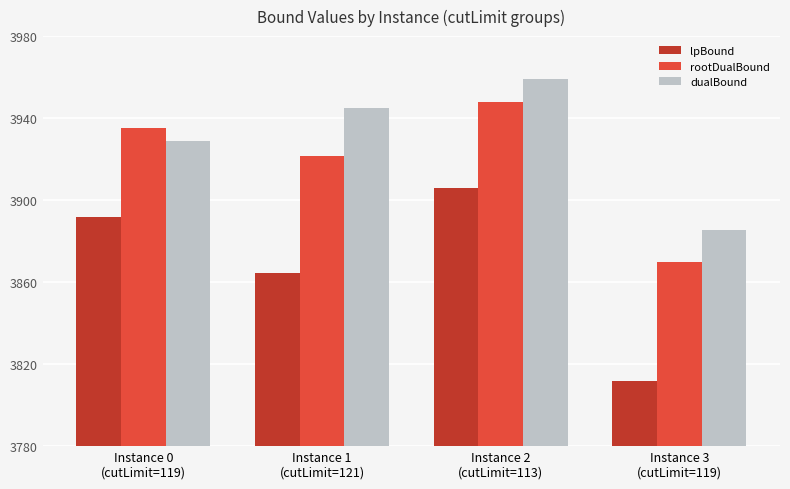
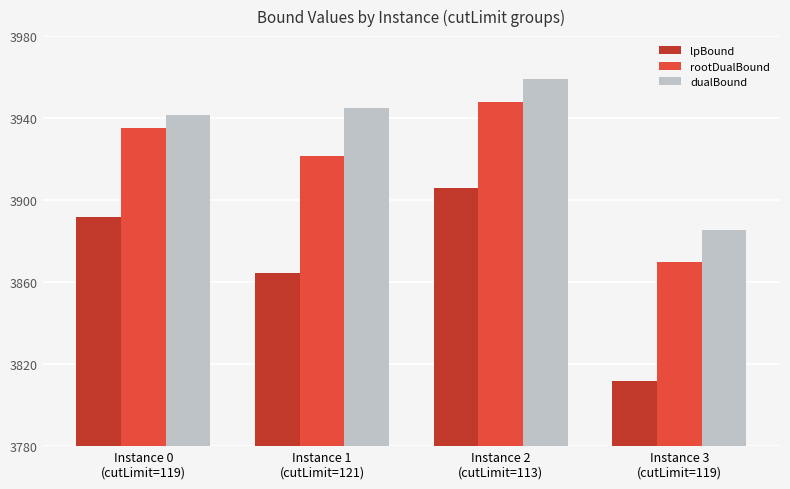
  {
    "dualBound": {
-     "Instance 0 (cutLimit=119)": 3929,
+     "Instance 0 (cutLimit=119)": 3942,
      "Instance 1 (cutLimit=121)": 3945,
      "Instance 2 (cutLimit=113)": 3959,
      "Instance 3 (cutLimit=119)": 3886
    }
  }
